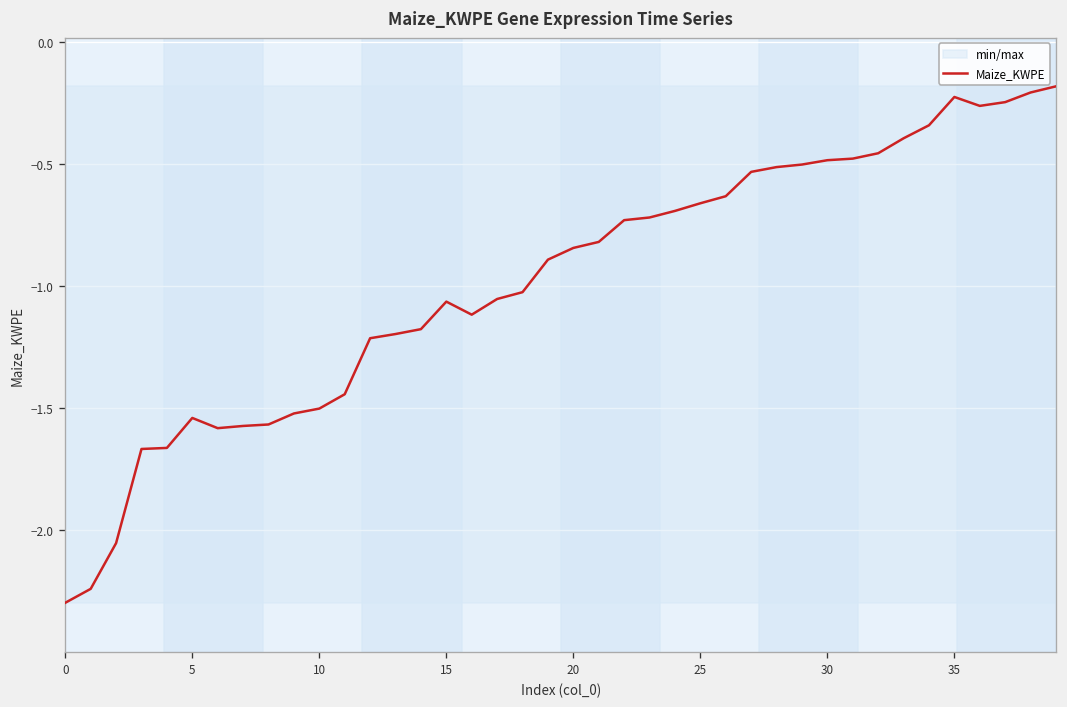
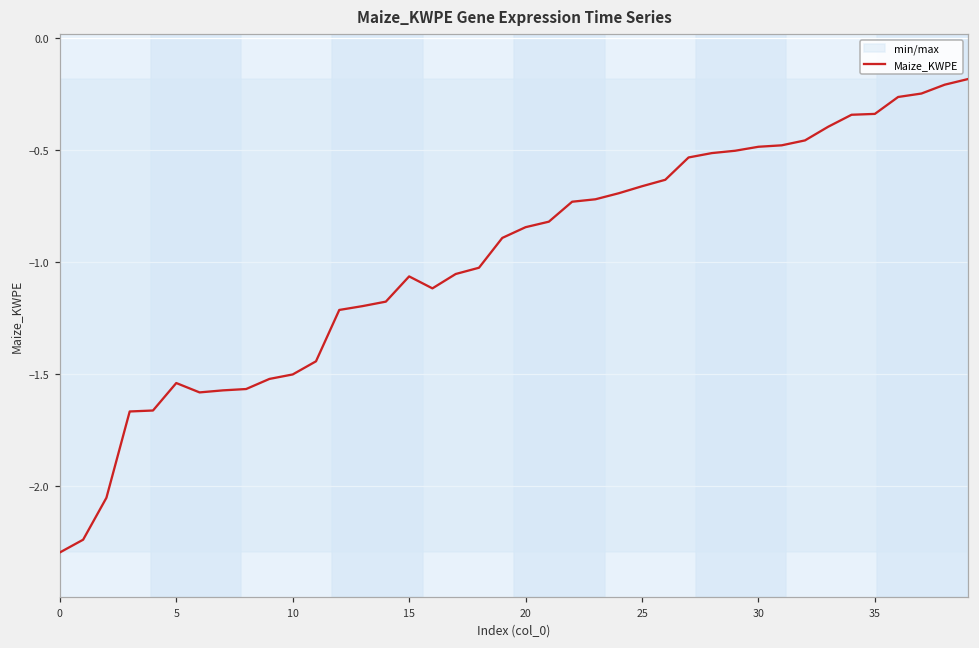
  {
    "Maize_KWPE": {
      "0": -2.30,
      "5": -1.54,
      "10": -1.50,
      "15": -1.06,
      "20": -0.84,
      "25": -0.66,
      "30": -0.49,
-     "35": -0.23
+     "35": -0.34
    },
    "min/max": {
      "0": -0.18,
      "5": -0.18,
      "10": -0.18,
      "15": -0.18,
      "20": -0.18,
      "25": -0.18,
      "30": -0.18,
      "35": -0.18
    }
  }
